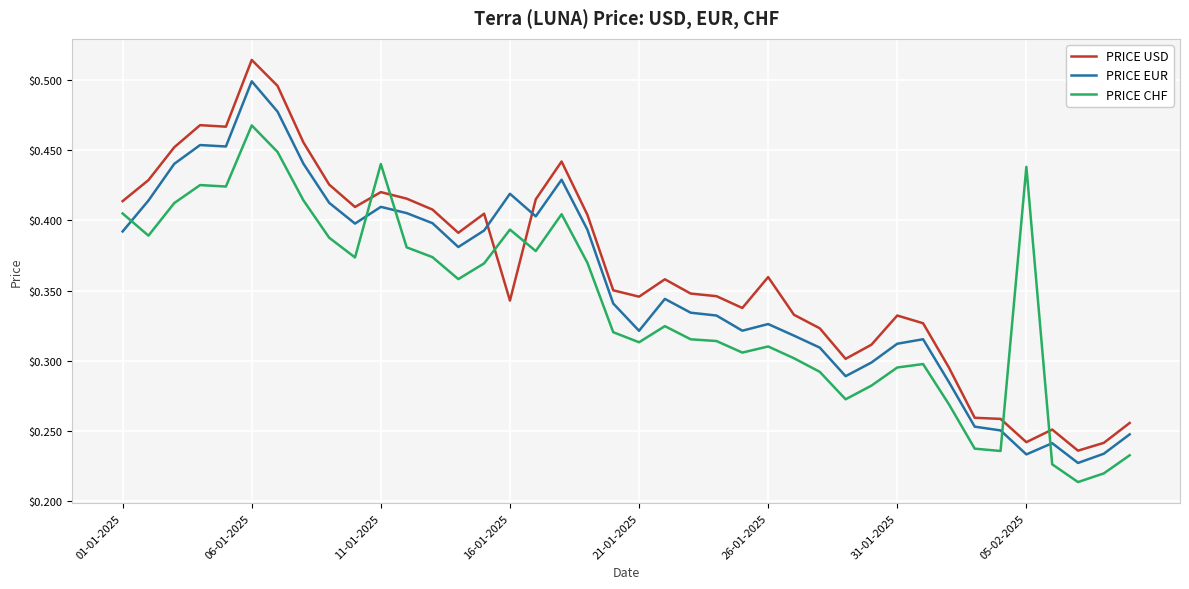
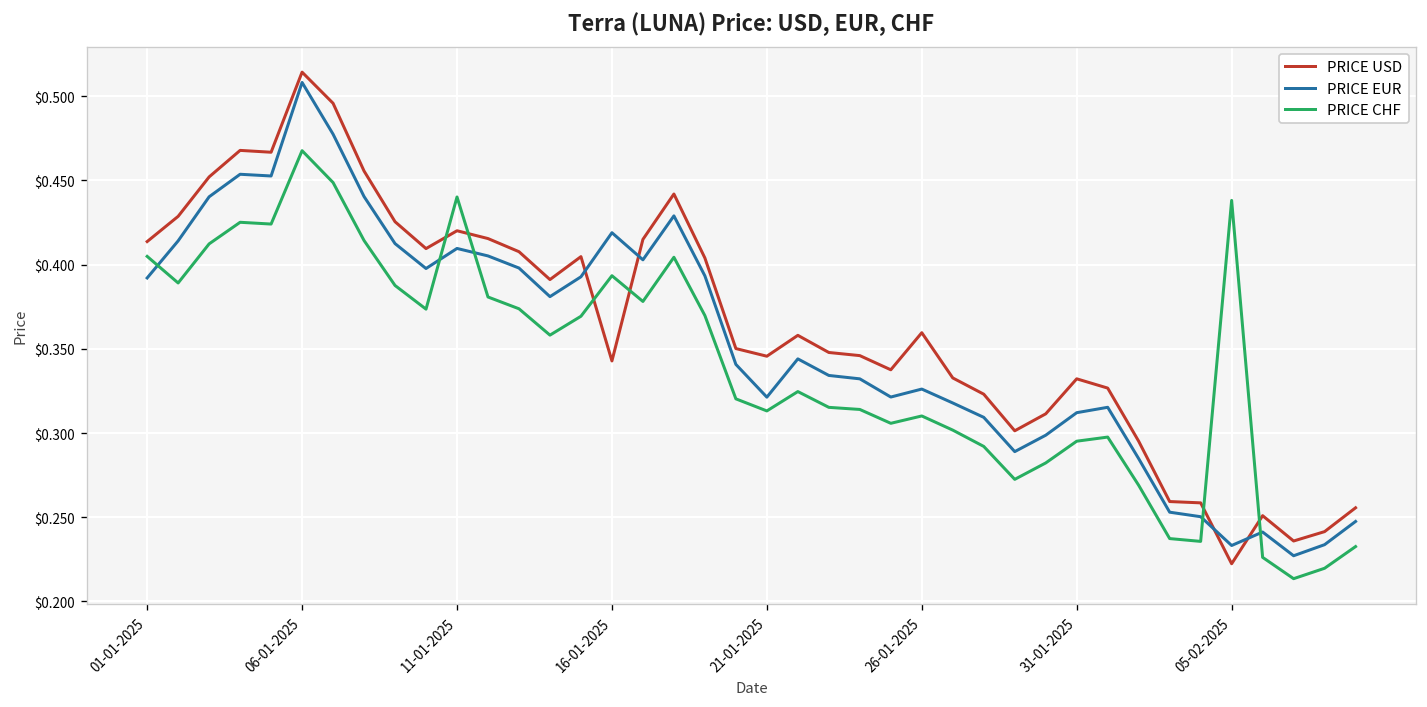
  {
    "PRICE USD": {
      "01-01-2025": "$0.414",
      "06-01-2025": "$0.514",
      "11-01-2025": "$0.420",
      "16-01-2025": "$0.343",
      "21-01-2025": "$0.346",
      "26-01-2025": "$0.360",
      "31-01-2025": "$0.332",
-     "05-02-2025": "$0.242"
+     "05-02-2025": "$0.222"
    },
    "PRICE EUR": {
      "01-01-2025": "$0.392",
-     "06-01-2025": "$0.499",
+     "06-01-2025": "$0.508",
      "11-01-2025": "$0.410",
      "16-01-2025": "$0.419",
      "21-01-2025": "$0.321",
      "26-01-2025": "$0.326",
      "31-01-2025": "$0.312",
      "05-02-2025": "$0.233"
    },
    "PRICE CHF": {
      "01-01-2025": "$0.405",
      "06-01-2025": "$0.468",
      "11-01-2025": "$0.440",
      "16-01-2025": "$0.393",
      "21-01-2025": "$0.313",
      "26-01-2025": "$0.310",
      "31-01-2025": "$0.295",
      "05-02-2025": "$0.438"
    }
  }
